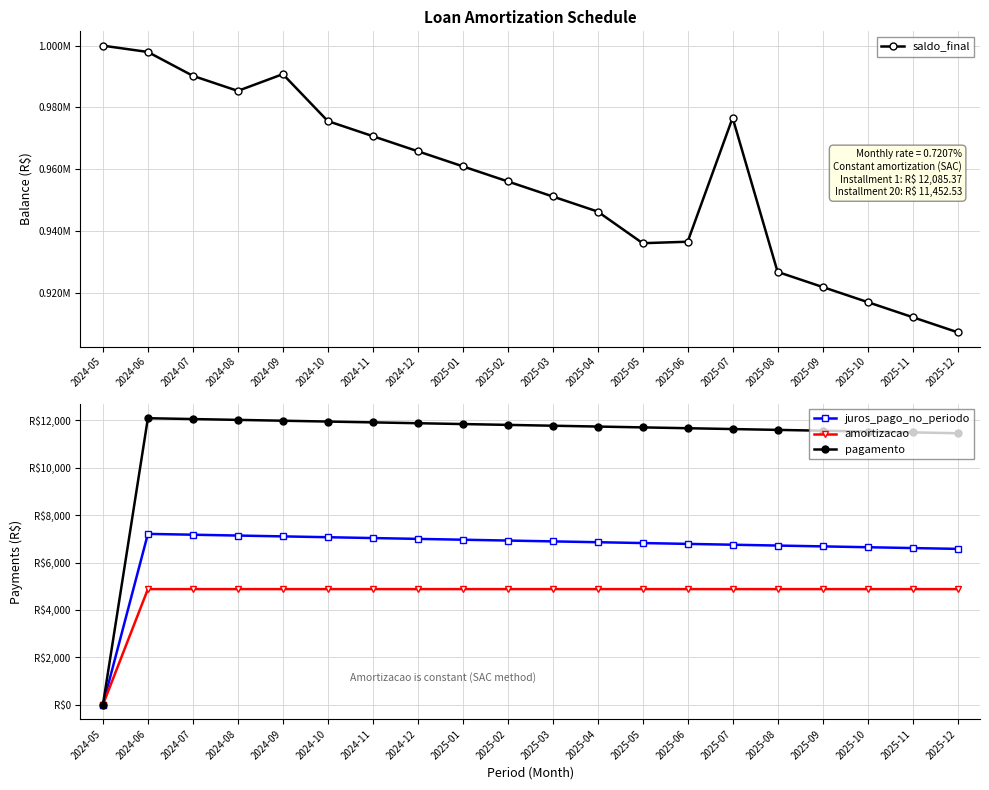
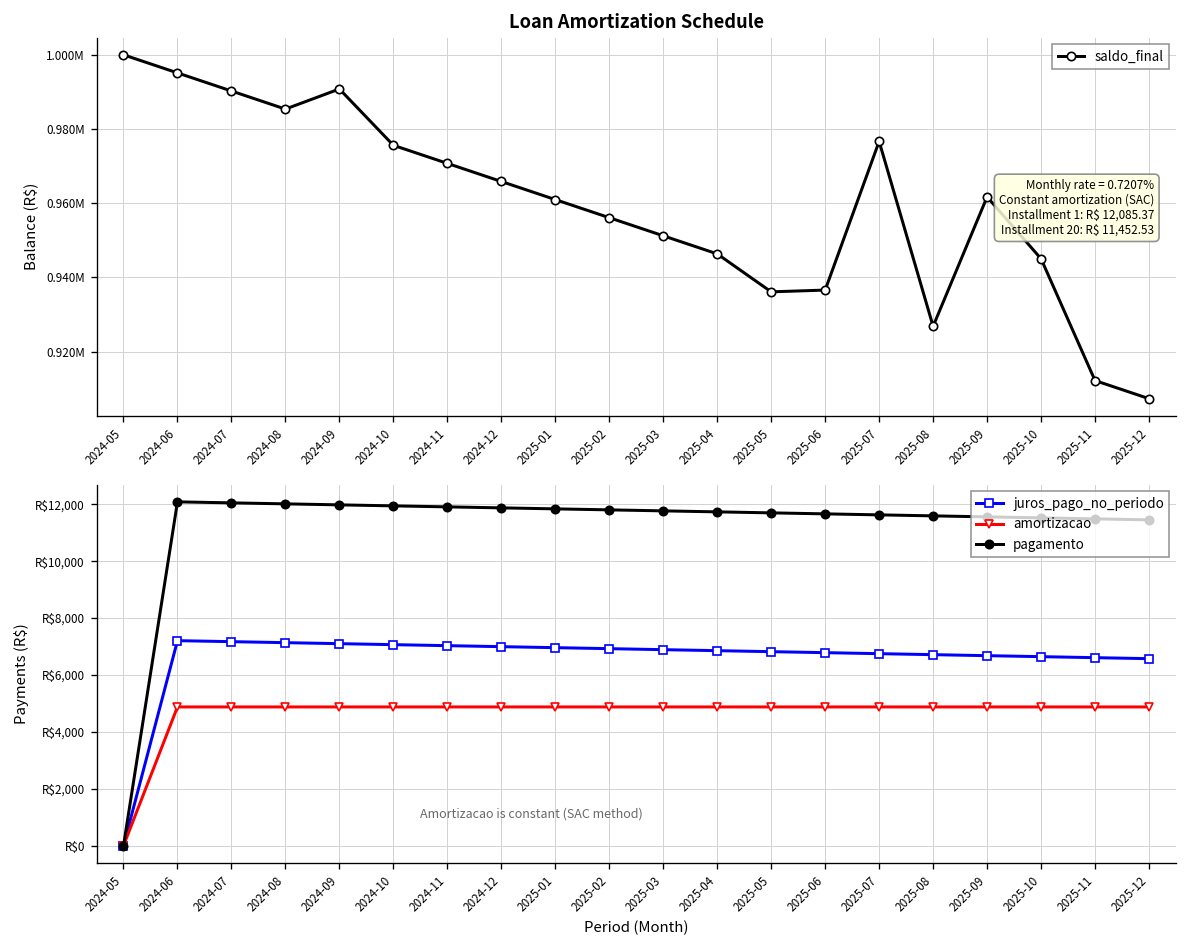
  {
    "Loan Amortization Schedule": {
      "2024-05": 1000000,
-     "2024-06": 998000,
+     "2024-06": 995000,
      "2024-07": 990000,
      "2024-08": 985000,
      "2024-09": 991000,
      "2024-10": 976000,
      "2024-11": 971000,
      "2024-12": 966000,
      "2025-01": 961000,
      "2025-02": 956000,
      "2025-03": 951000,
      "2025-04": 946000,
      "2025-05": 936000,
      "2025-06": 937000,
      "2025-07": 977000,
      "2025-08": 927000,
-     "2025-09": 922000,
-     "2025-10": 917000,
+     "2025-09": 962000,
+     "2025-10": 945000,
      "2025-11": 912000,
      "2025-12": 907000
    }
  }
